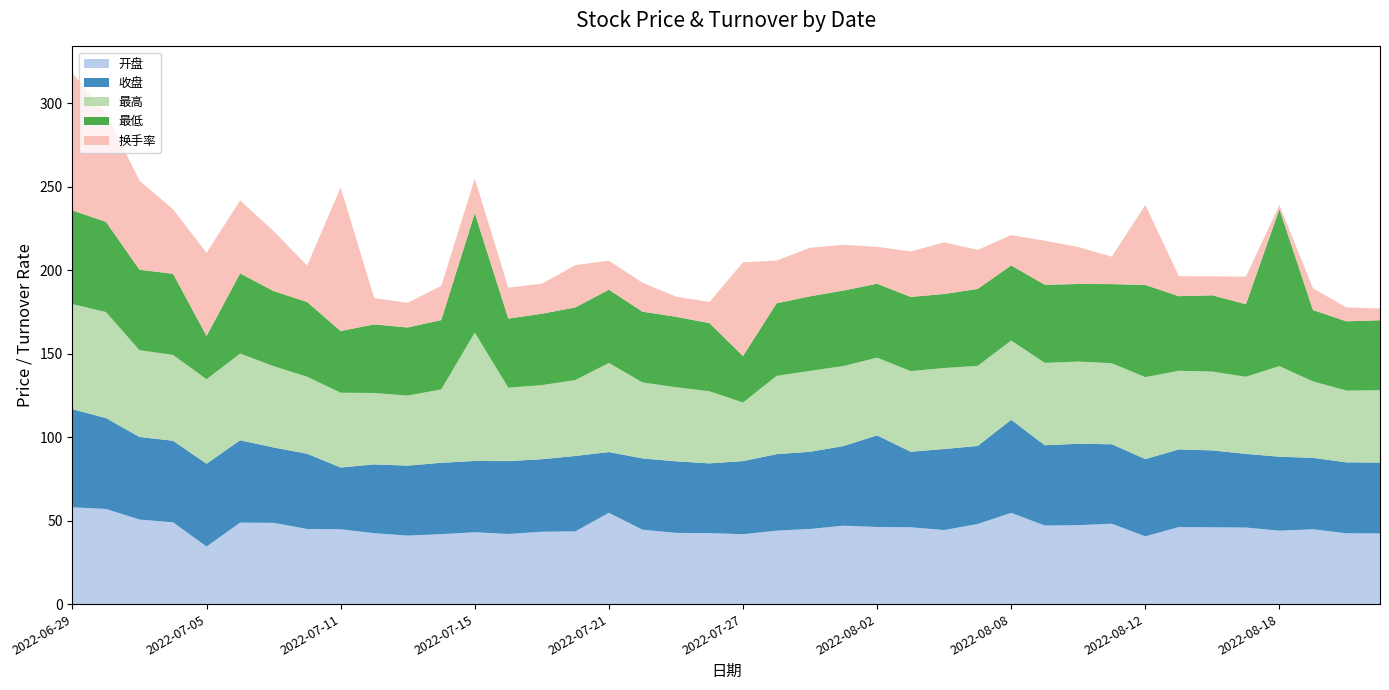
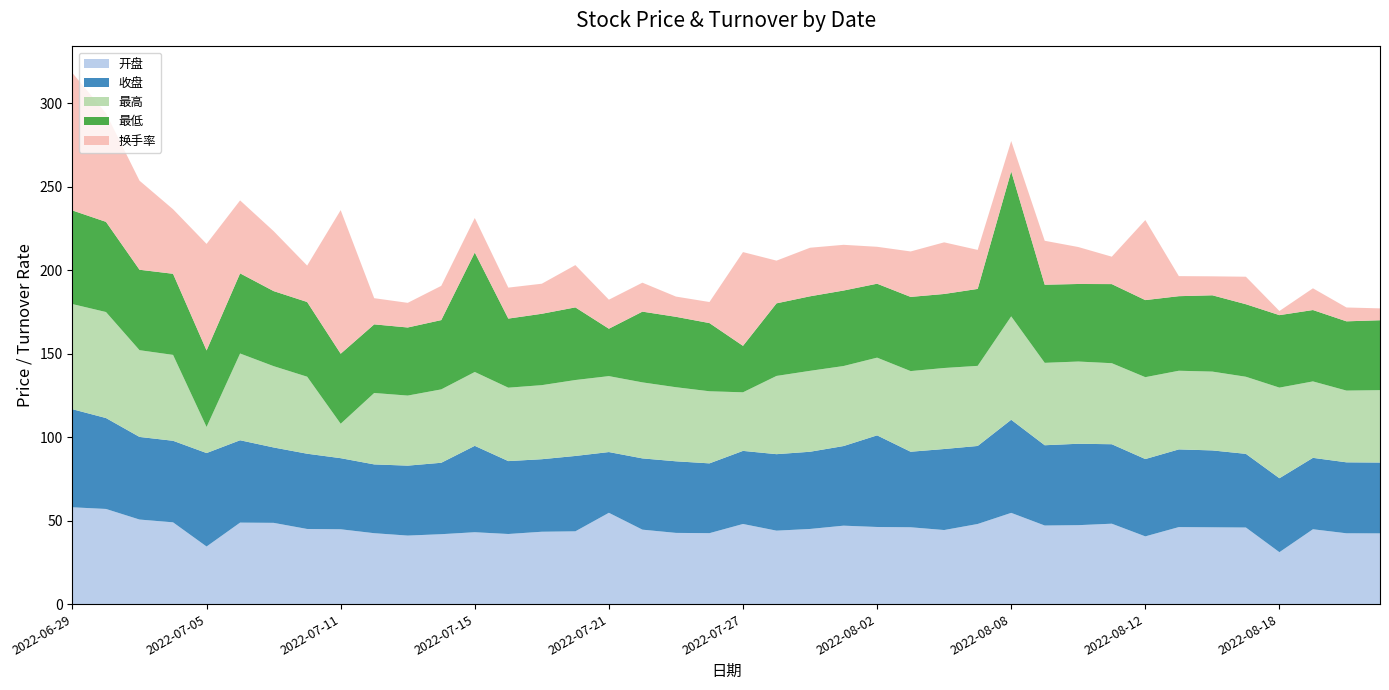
  {
    "开盘": {
      "2022-06-29": 58,
      "2022-07-05": 35,
      "2022-07-11": 45,
      "2022-07-15": 43,
      "2022-07-21": 55,
-     "2022-07-27": 42,
+     "2022-07-27": 48,
      "2022-08-02": 46,
      "2022-08-08": 55,
      "2022-08-12": 41,
-     "2022-08-18": 44
+     "2022-08-18": 31
    },
    "收盘": {
      "2022-06-29": 59,
-     "2022-07-05": 50,
-     "2022-07-11": 37,
-     "2022-07-15": 43,
+     "2022-07-05": 56,
+     "2022-07-11": 43,
+     "2022-07-15": 52,
      "2022-07-21": 36,
      "2022-07-27": 44,
      "2022-08-02": 55,
      "2022-08-08": 56,
      "2022-08-12": 46,
      "2022-08-18": 44
    },
    "最高": {
      "2022-06-29": 63,
-     "2022-07-05": 51,
-     "2022-07-11": 45,
-     "2022-07-15": 77,
-     "2022-07-21": 53,
+     "2022-07-05": 16,
+     "2022-07-11": 21,
+     "2022-07-15": 44,
+     "2022-07-21": 46,
      "2022-07-27": 35,
      "2022-08-02": 47,
-     "2022-08-08": 47,
+     "2022-08-08": 62,
      "2022-08-12": 49,
      "2022-08-18": 54
    },
    "最低": {
      "2022-06-29": 56,
-     "2022-07-05": 26,
-     "2022-07-11": 37,
+     "2022-07-05": 46,
+     "2022-07-11": 42,
      "2022-07-15": 72,
-     "2022-07-21": 44,
+     "2022-07-21": 28,
      "2022-07-27": 28,
      "2022-08-02": 44,
-     "2022-08-08": 45,
-     "2022-08-12": 55,
-     "2022-08-18": 94
+     "2022-08-08": 87,
+     "2022-08-12": 46,
+     "2022-08-18": 43
    },
    "换手率": {
      "2022-06-29": 82,
-     "2022-07-05": 50,
+     "2022-07-05": 64,
      "2022-07-11": 86,
      "2022-07-15": 21,
      "2022-07-21": 17,
      "2022-07-27": 56,
      "2022-08-02": 22,
      "2022-08-08": 18,
      "2022-08-12": 48,
      "2022-08-18": 2
    }
  }
